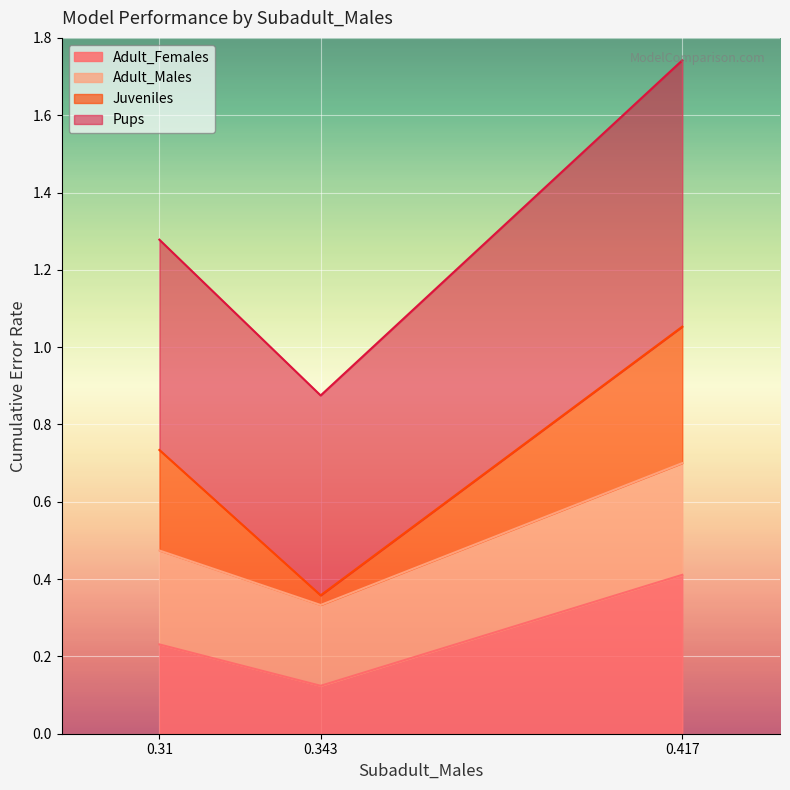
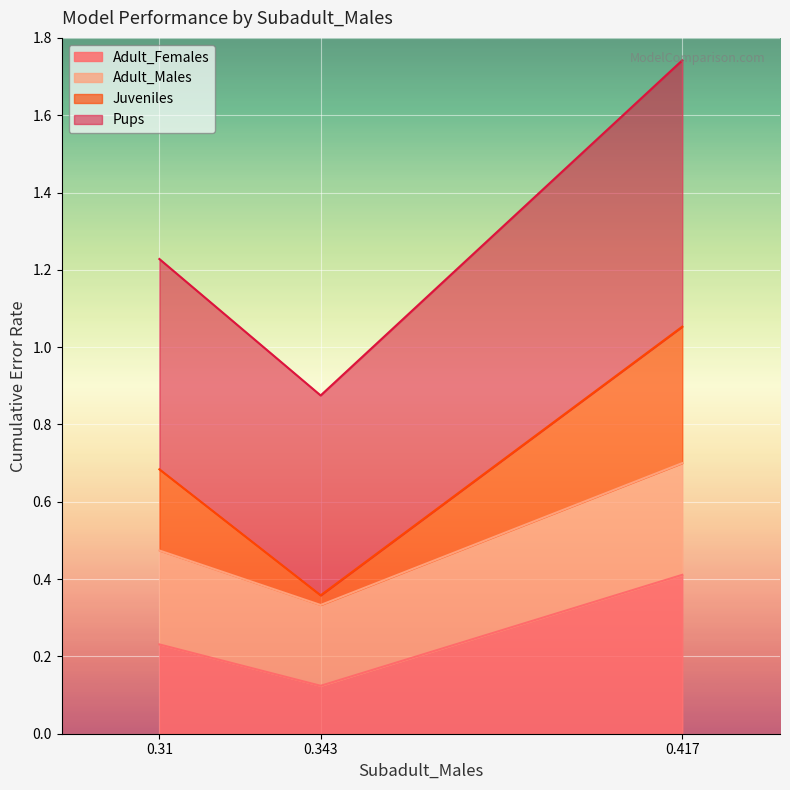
  {
    "Juveniles": {
-     "0.31": 0.26,
+     "0.31": 0.21,
      "0.343": 0.03,
      "0.417": 0.35
    }
  }
